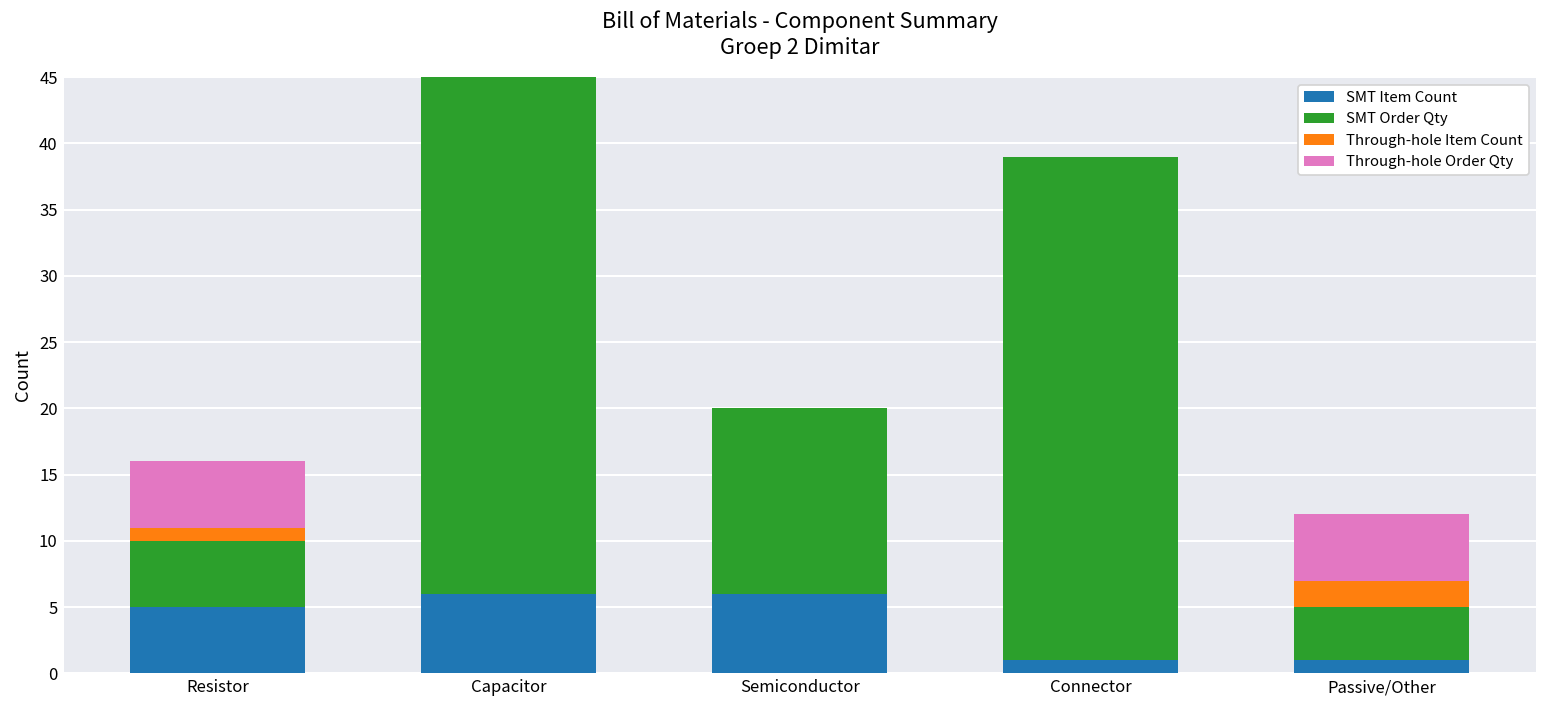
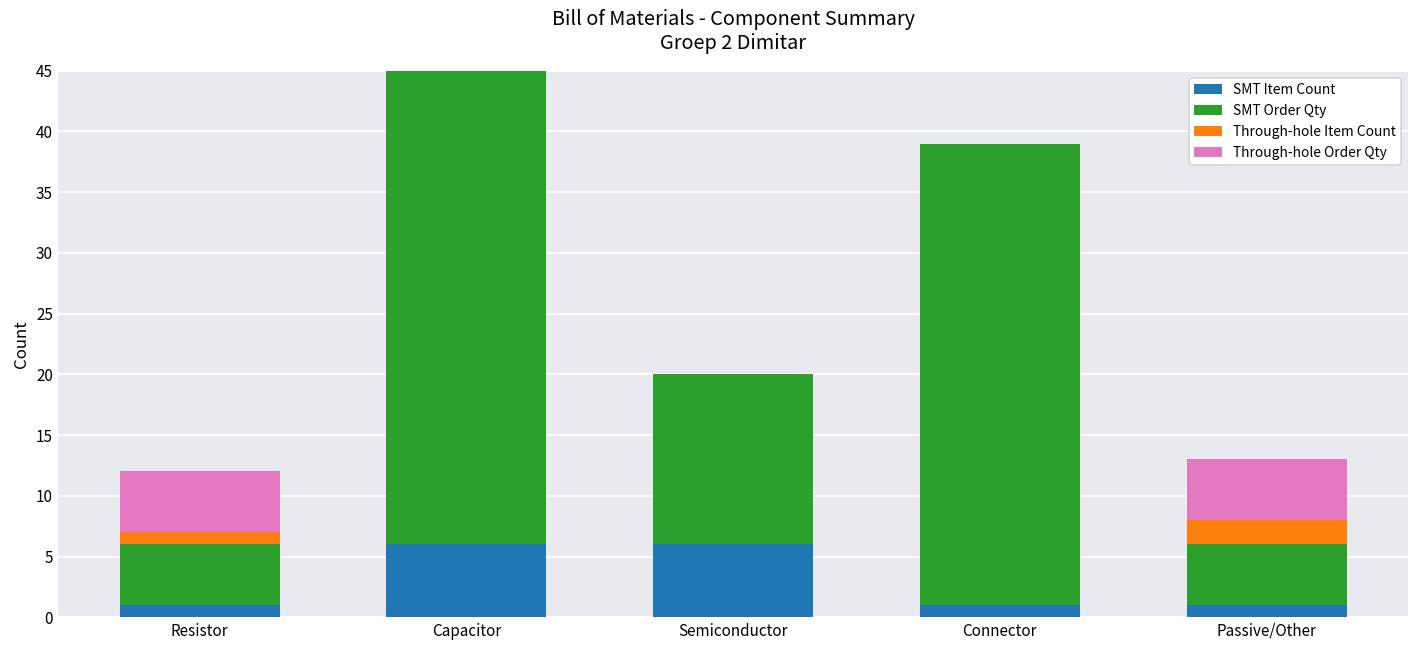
  {
    "SMT Item Count": {
-     "Resistor": 5,
+     "Resistor": 1,
      "Capacitor": 6,
      "Semiconductor": 6,
      "Connector": 1,
      "Passive/Other": 1
    },
    "SMT Order Qty": {
      "Resistor": 5,
      "Capacitor": 39,
      "Semiconductor": 14,
      "Connector": 38,
-     "Passive/Other": 4
+     "Passive/Other": 5
    },
    "Through-hole Item Count": {
      "Resistor": 1,
      "Capacitor": 0,
      "Semiconductor": 0,
      "Connector": 0,
      "Passive/Other": 2
    },
    "Through-hole Order Qty": {
      "Resistor": 5,
      "Capacitor": 0,
      "Semiconductor": 0,
      "Connector": 0,
      "Passive/Other": 5
    }
  }
